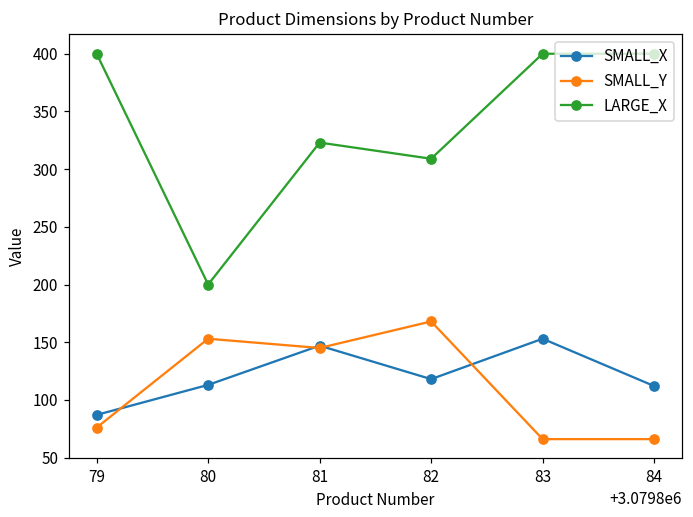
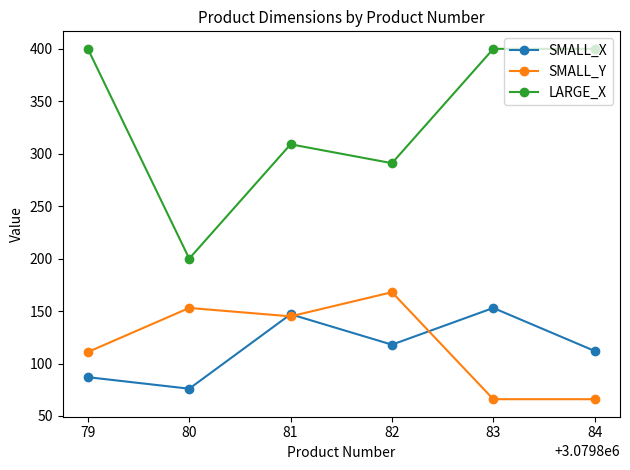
  {
    "SMALL_X": {
      "79": 87,
-     "80": 113,
+     "80": 76,
      "82": 118,
      "83": 153,
      "84": 112
    },
    "SMALL_Y": {
-     "79": 76,
+     "79": 111,
      "80": 153,
      "82": 168,
      "83": 66,
      "84": 66
    },
    "LARGE_X": {
      "79": 400,
      "80": 200,
-     "81": 323,
-     "82": 309,
+     "81": 309,
+     "82": 291,
      "83": 400
    }
  }
